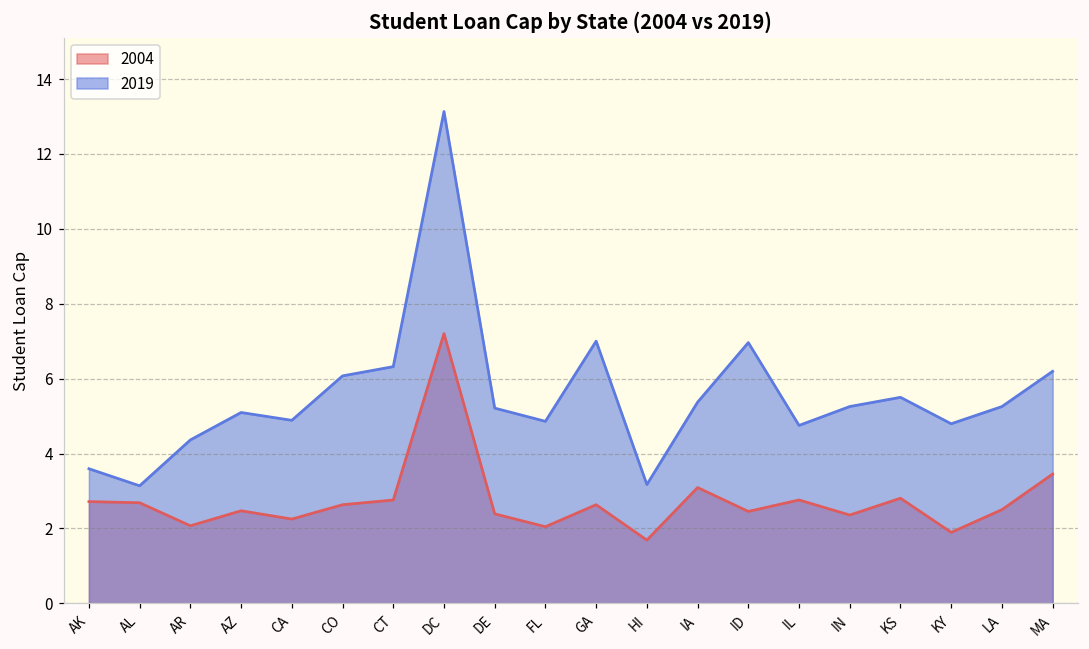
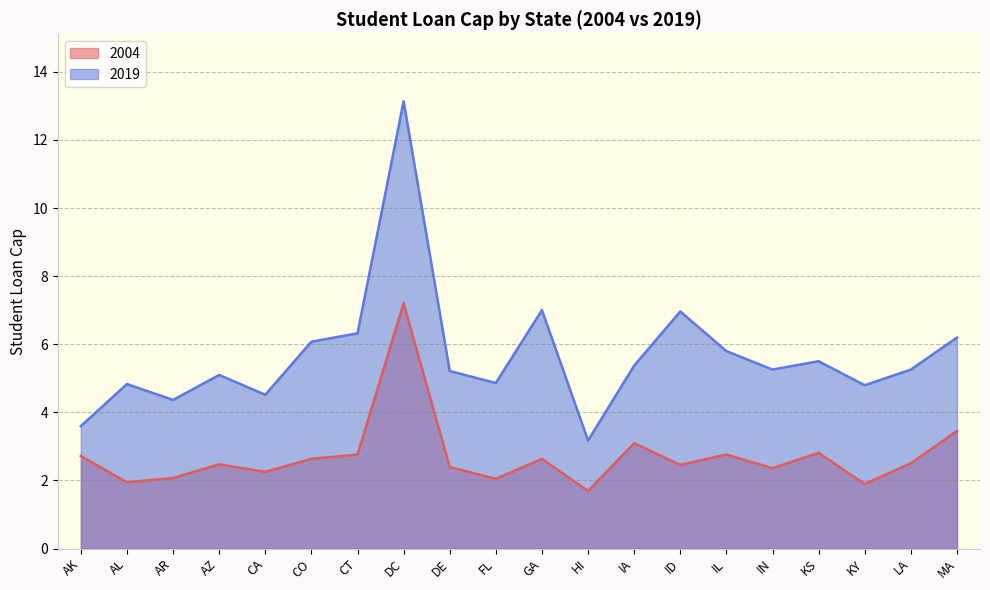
  {
    "2004": {
      "AK": 2.7,
-     "AL": 2.7,
+     "AL": 1.9,
      "AR": 2.1,
      "AZ": 2.5,
      "CA": 2.3,
      "CO": 2.6,
      "CT": 2.8,
      "DC": 7.2,
      "DE": 2.4,
      "FL": 2.0,
      "GA": 2.6,
      "HI": 1.7,
      "IA": 3.1,
      "ID": 2.5,
      "IL": 2.8,
      "IN": 2.4,
      "KS": 2.8,
      "KY": 1.9,
      "LA": 2.5,
      "MA": 3.5
    },
    "2019": {
      "AK": 3.6,
-     "AL": 3.1,
+     "AL": 4.8,
      "AR": 4.4,
      "AZ": 5.1,
-     "CA": 4.9,
+     "CA": 4.5,
      "CO": 6.1,
      "CT": 6.3,
      "DC": 13.1,
      "DE": 5.2,
      "FL": 4.9,
      "GA": 7.0,
      "HI": 3.2,
      "IA": 5.4,
      "ID": 7.0,
-     "IL": 4.8,
+     "IL": 5.8,
      "IN": 5.3,
      "KS": 5.5,
      "KY": 4.8,
      "LA": 5.3,
      "MA": 6.2
    }
  }
